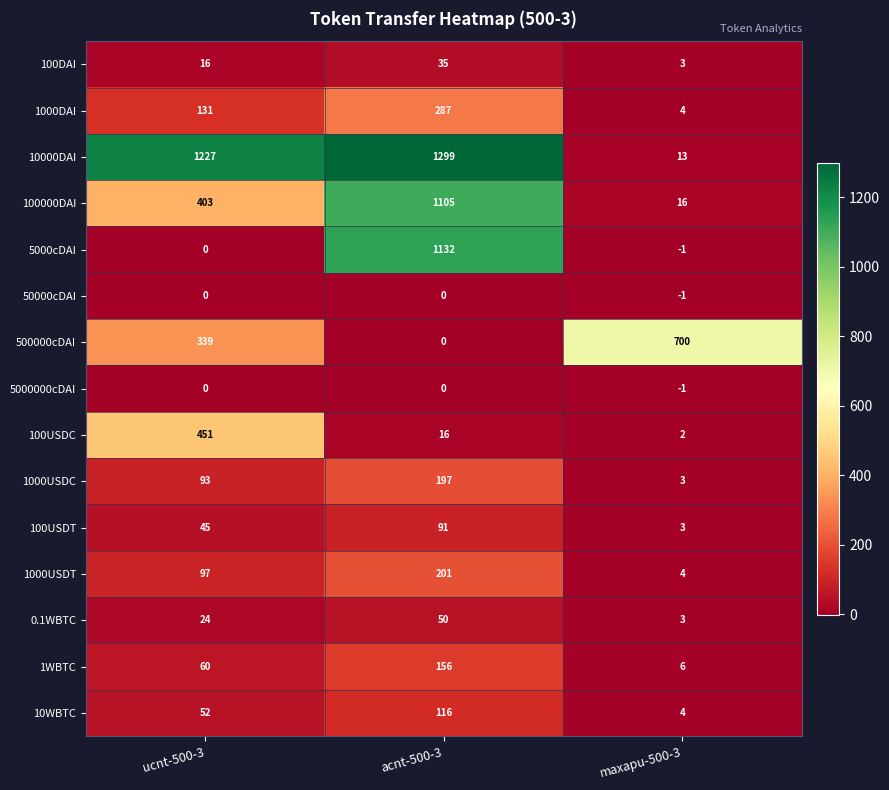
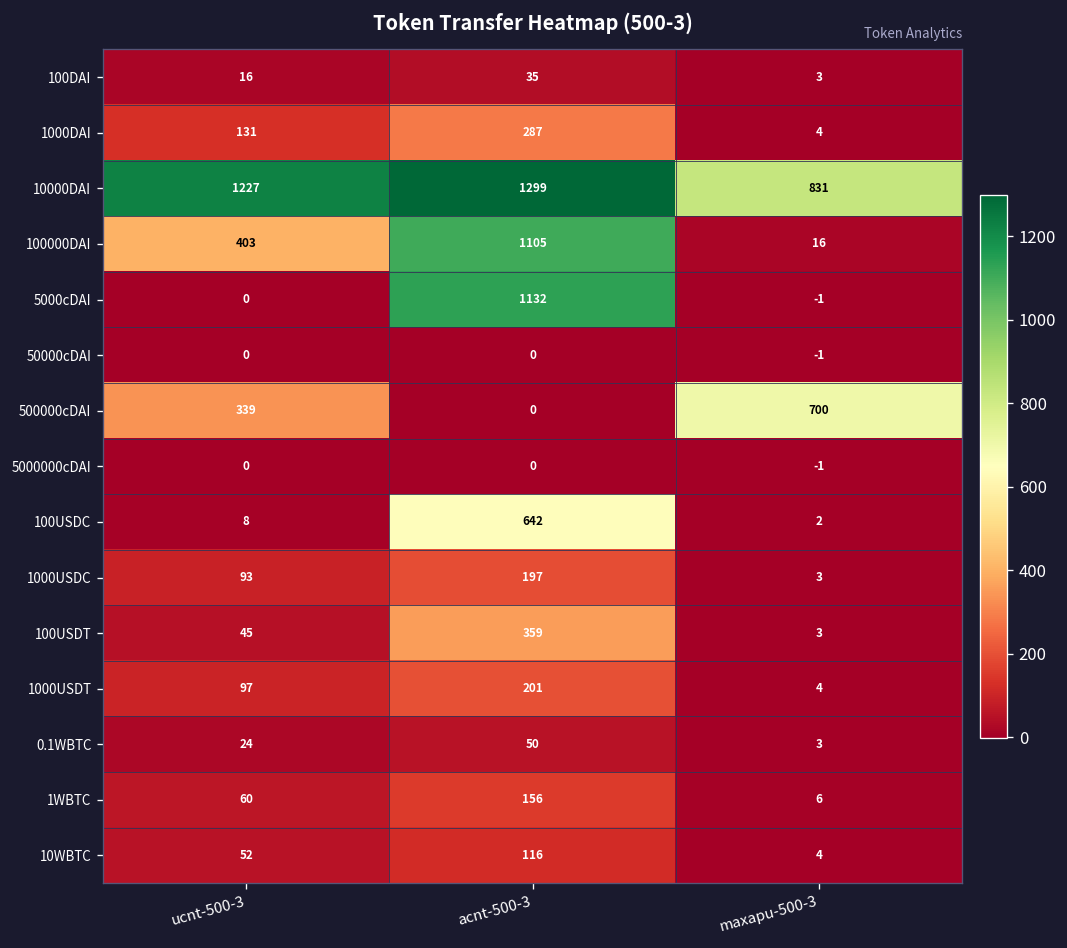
  {
    "100DAI": {
      "ucnt-500-3": 16,
      "acnt-500-3": 35,
      "maxapu-500-3": 3
    },
    "1000DAI": {
      "ucnt-500-3": 131,
      "acnt-500-3": 287,
      "maxapu-500-3": 4
    },
    "10000DAI": {
      "ucnt-500-3": 1227,
      "acnt-500-3": 1299,
-     "maxapu-500-3": 13
+     "maxapu-500-3": 831
    },
    "100000DAI": {
      "ucnt-500-3": 403,
      "acnt-500-3": 1105,
      "maxapu-500-3": 16
    },
    "5000cDAI": {
      "ucnt-500-3": 0,
      "acnt-500-3": 1132,
      "maxapu-500-3": -1
    },
    "50000cDAI": {
      "ucnt-500-3": 0,
      "acnt-500-3": 0,
      "maxapu-500-3": -1
    },
    "500000cDAI": {
      "ucnt-500-3": 339,
      "acnt-500-3": 0,
      "maxapu-500-3": 700
    },
    "5000000cDAI": {
      "ucnt-500-3": 0,
      "acnt-500-3": 0,
      "maxapu-500-3": -1
    },
    "100USDC": {
-     "ucnt-500-3": 451,
-     "acnt-500-3": 16,
+     "ucnt-500-3": 8,
+     "acnt-500-3": 642,
      "maxapu-500-3": 2
    },
    "1000USDC": {
      "ucnt-500-3": 93,
      "acnt-500-3": 197,
      "maxapu-500-3": 3
    },
    "100USDT": {
      "ucnt-500-3": 45,
-     "acnt-500-3": 91,
+     "acnt-500-3": 359,
      "maxapu-500-3": 3
    },
    "1000USDT": {
      "ucnt-500-3": 97,
      "acnt-500-3": 201,
      "maxapu-500-3": 4
    },
    "0.1WBTC": {
      "ucnt-500-3": 24,
      "acnt-500-3": 50,
      "maxapu-500-3": 3
    },
    "1WBTC": {
      "ucnt-500-3": 60,
      "acnt-500-3": 156,
      "maxapu-500-3": 6
    },
    "10WBTC": {
      "ucnt-500-3": 52,
      "acnt-500-3": 116,
      "maxapu-500-3": 4
    }
  }
